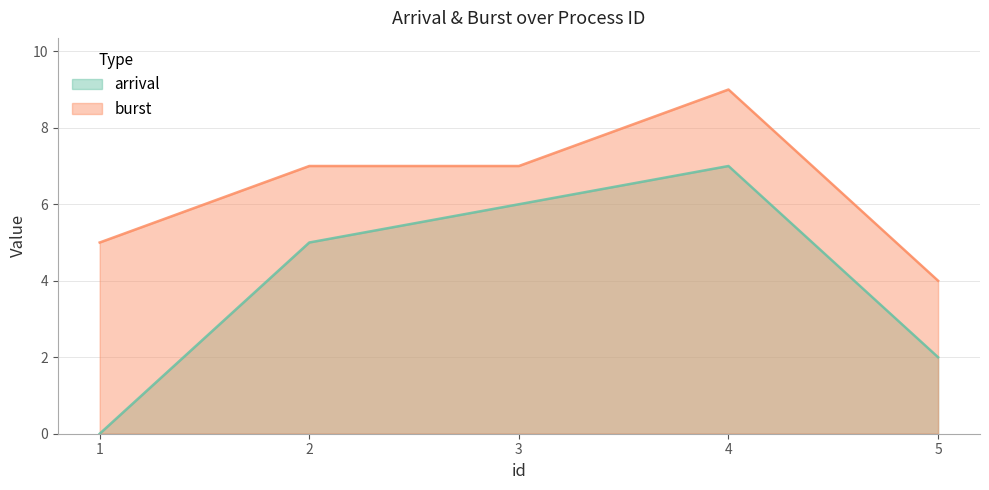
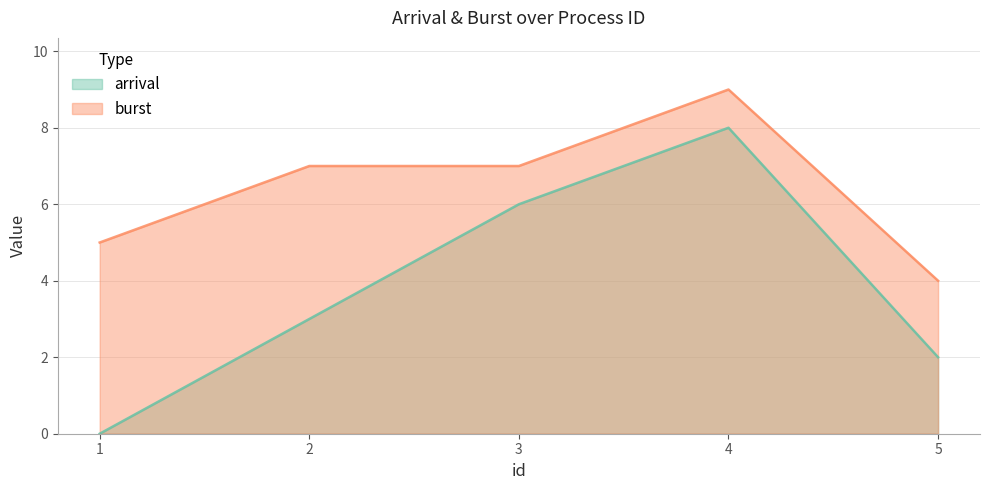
  {
    "arrival": {
      "1": 0,
-     "2": 5,
+     "2": 3,
      "3": 6,
-     "4": 7,
+     "4": 8,
      "5": 2
    },
    "burst": {
      "1": 5,
      "2": 7,
      "3": 7,
      "4": 9,
      "5": 4
    }
  }
